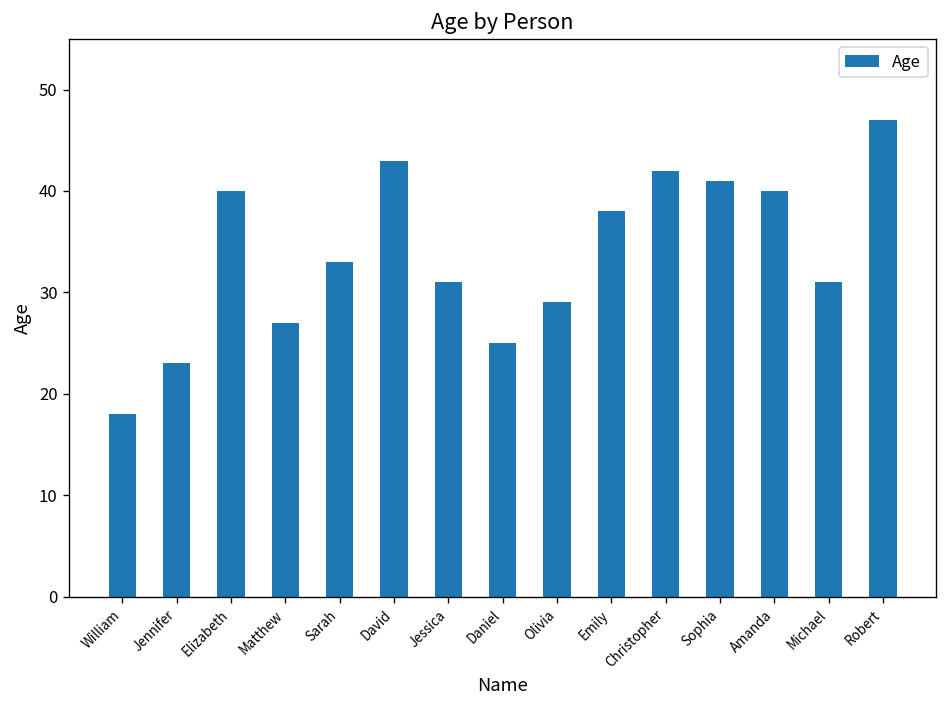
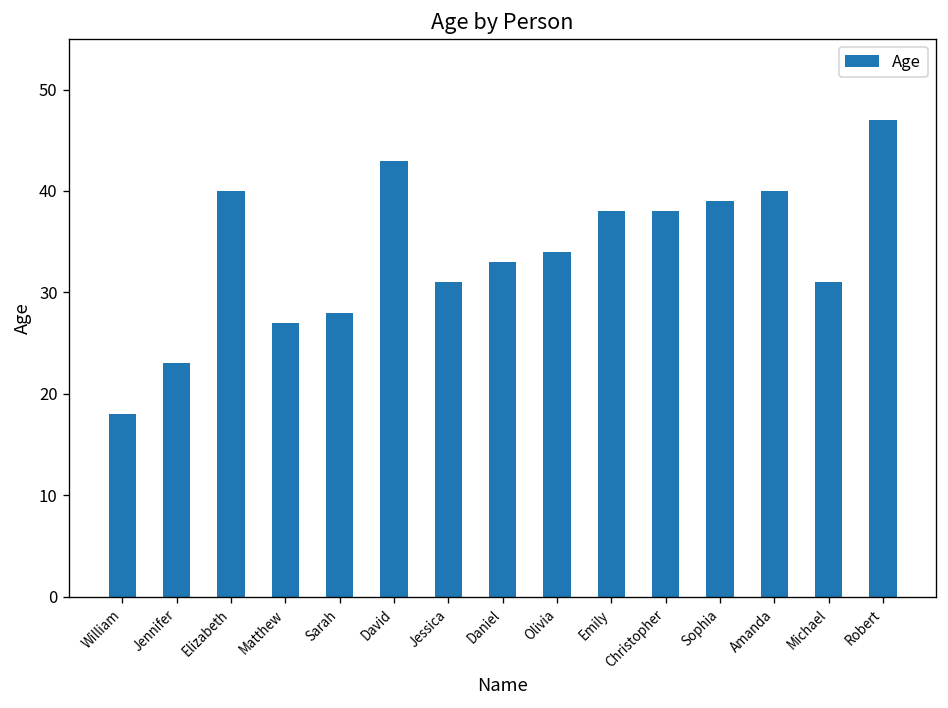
  {
    "William": 18,
    "Jennifer": 23,
    "Elizabeth": 40,
    "Matthew": 27,
-   "Sarah": 33,
+   "Sarah": 28,
    "David": 43,
    "Jessica": 31,
-   "Daniel": 25,
-   "Olivia": 29,
+   "Daniel": 33,
+   "Olivia": 34,
    "Emily": 38,
-   "Christopher": 42,
-   "Sophia": 41,
+   "Christopher": 38,
+   "Sophia": 39,
    "Amanda": 40,
    "Michael": 31,
    "Robert": 47
  }
